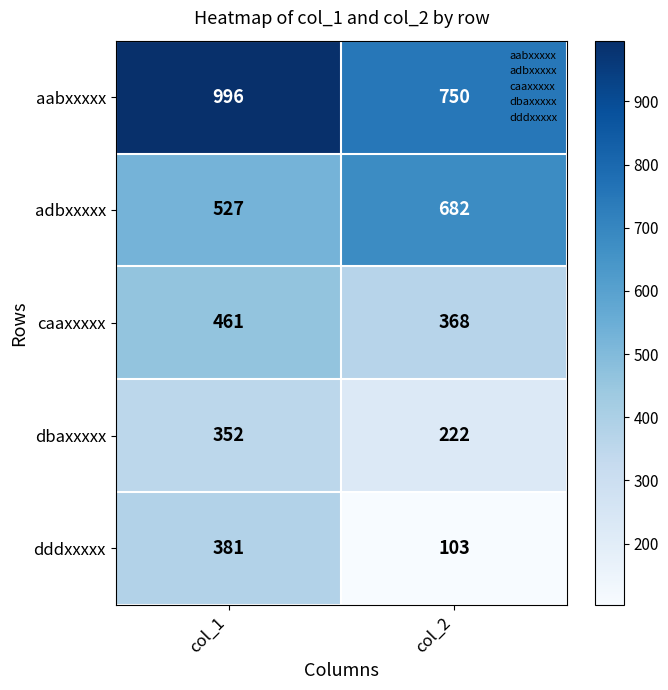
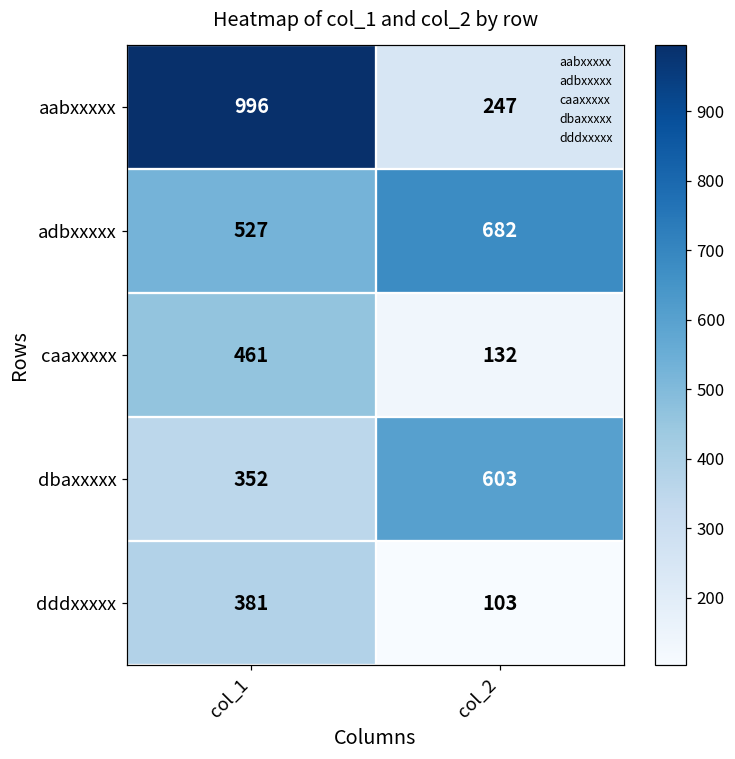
  {
    "aabxxxxx": {
      "col_1": 996,
-     "col_2": 750
+     "col_2": 247
    },
    "adbxxxxx": {
      "col_1": 527,
      "col_2": 682
    },
    "caaxxxxx": {
      "col_1": 461,
-     "col_2": 368
+     "col_2": 132
    },
    "dbaxxxxx": {
      "col_1": 352,
-     "col_2": 222
+     "col_2": 603
    },
    "dddxxxxx": {
      "col_1": 381,
      "col_2": 103
    }
  }
